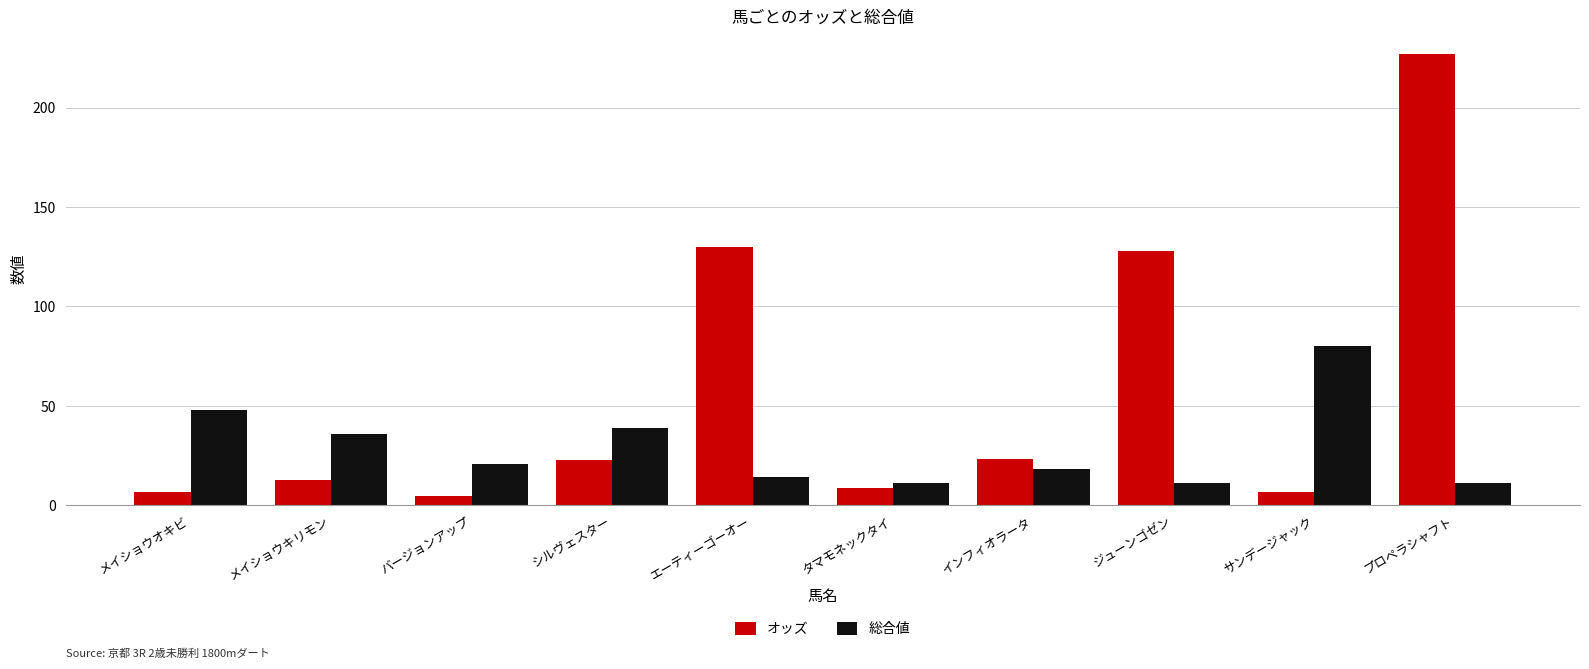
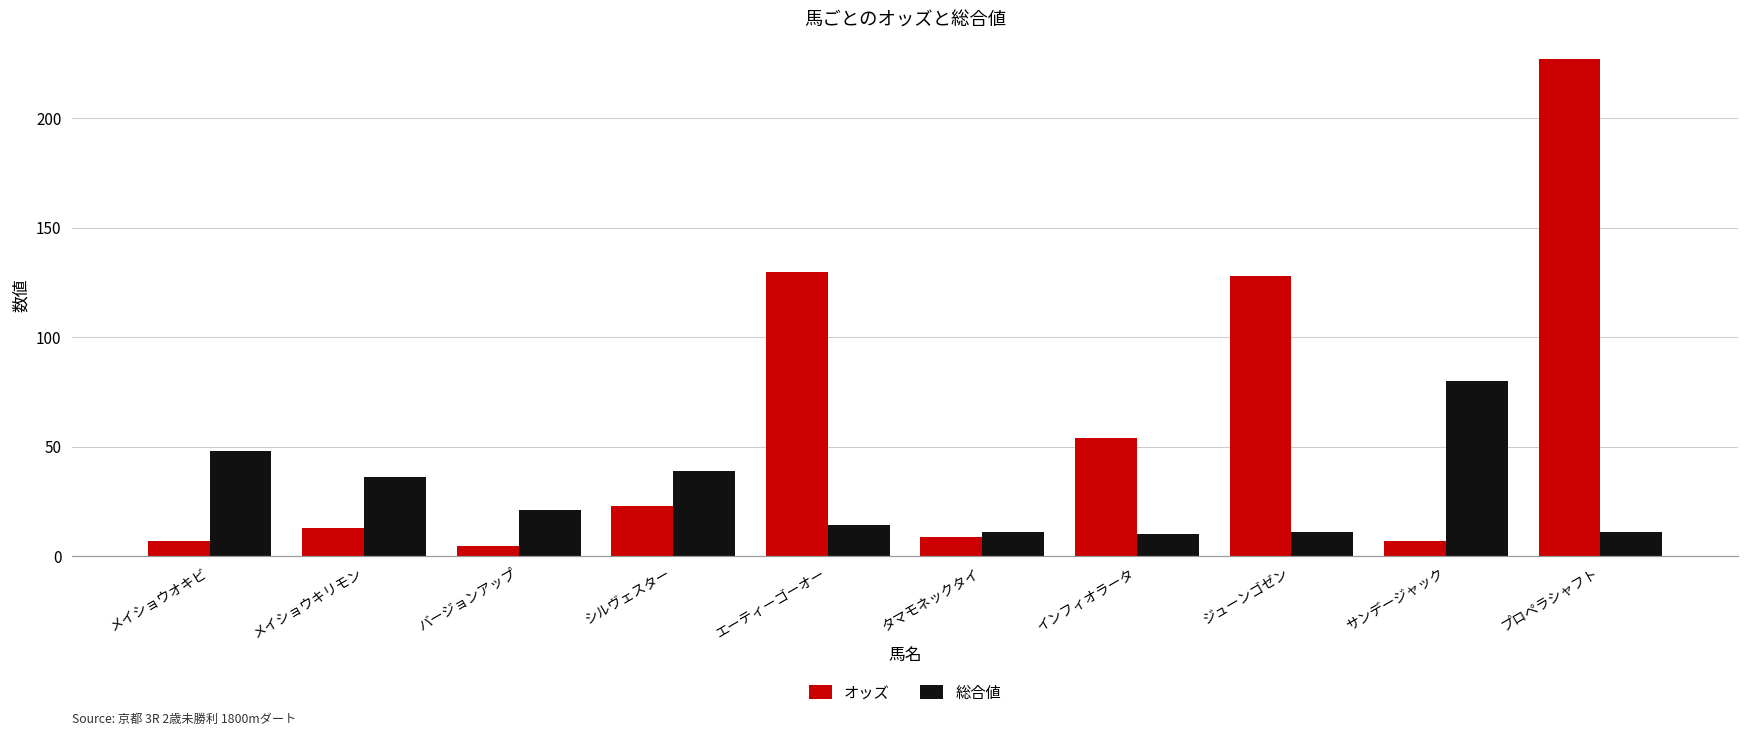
  {
    "オッズ": {
      "メイショウオキビ": 7,
      "メイショウキリモン": 13,
      "バージョンアップ": 5,
      "シルヴェスター": 23,
      "エーティーゴーオー": 130,
      "タマモネックタイ": 9,
-     "インフィオラータ": 23,
+     "インフィオラータ": 54,
      "ジューンゴゼン": 128,
      "サンデージャック": 7,
      "プロペラシャフト": 227
    },
    "総合値": {
      "メイショウオキビ": 48,
      "メイショウキリモン": 36,
      "バージョンアップ": 21,
      "シルヴェスター": 39,
      "エーティーゴーオー": 14,
      "タマモネックタイ": 11,
-     "インフィオラータ": 18,
+     "インフィオラータ": 10,
      "ジューンゴゼン": 11,
      "サンデージャック": 80,
      "プロペラシャフト": 11
    }
  }
